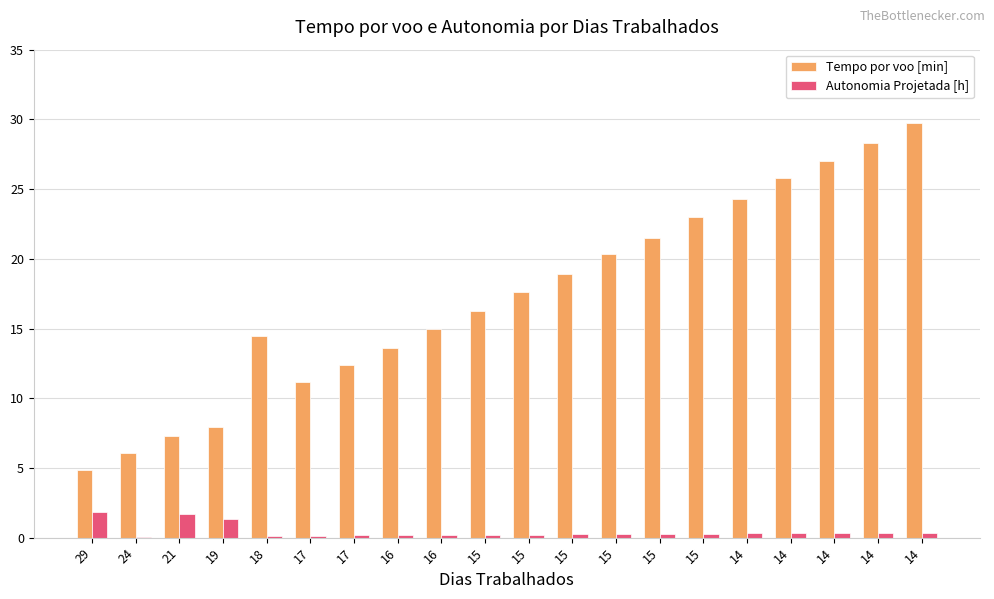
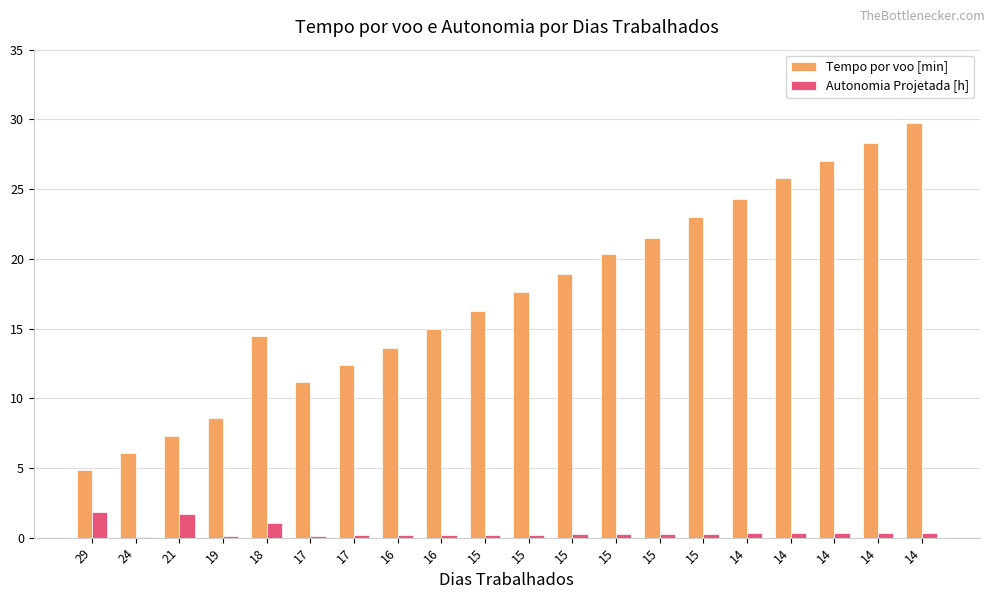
  {
    "Tempo por voo [min]": {
      "29": 4.8,
      "24": 6.1,
      "21": 7.3,
-     "19": 8.0,
+     "19": 8.6,
      "18": 14.5
    },
    "Autonomia Projetada [h]": {
      "29": 1.9,
      "21": 1.7,
-     "19": 1.4,
-     "18": 0.1
+     "19": 0.1,
+     "18": 1.1
    }
  }
